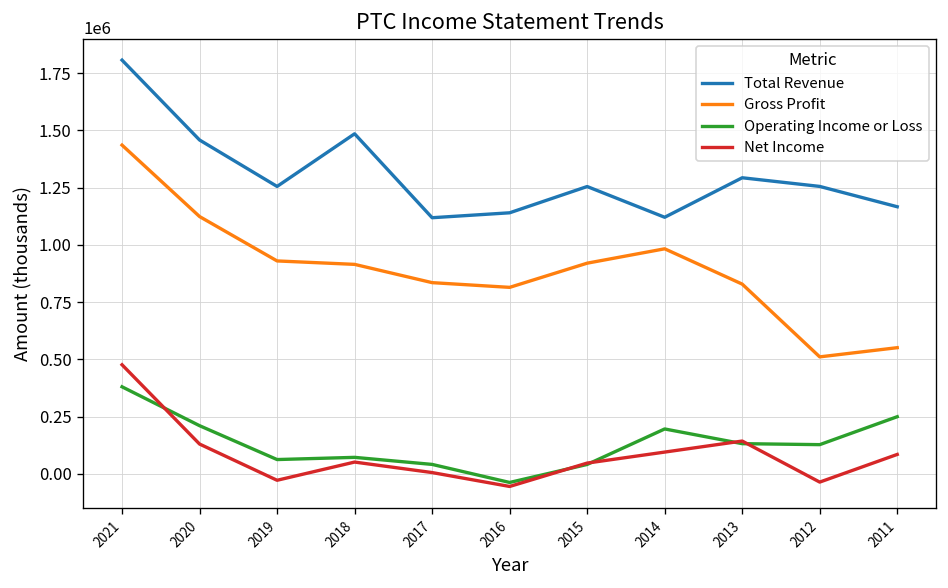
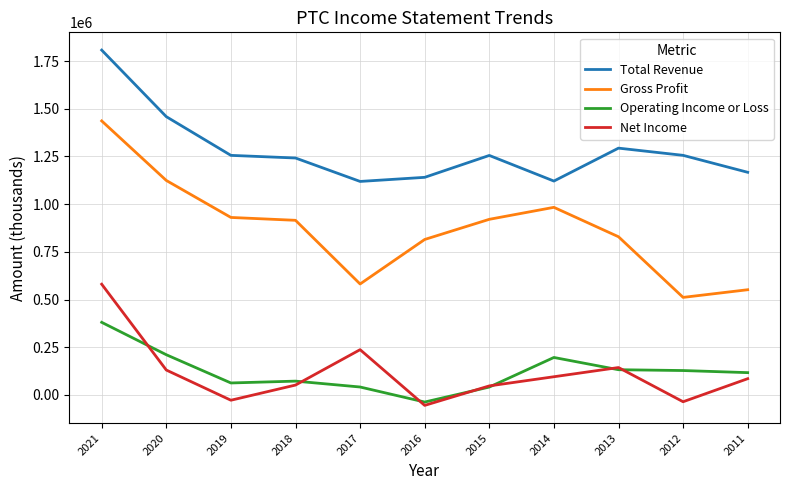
  {
    "Total Revenue": {
      "2021": 1810000,
      "2020": 1460000,
      "2019": 1260000,
-     "2018": 1490000,
+     "2018": 1240000,
      "2017": 1120000,
      "2016": 1140000,
      "2015": 1260000,
      "2014": 1120000,
      "2013": 1290000,
      "2012": 1260000,
      "2011": 1170000
    },
    "Gross Profit": {
      "2021": 1440000,
      "2020": 1120000,
      "2019": 930000,
      "2018": 920000,
-     "2017": 840000,
+     "2017": 580000,
      "2016": 810000,
      "2015": 920000,
      "2014": 980000,
      "2013": 830000,
      "2012": 510000,
      "2011": 550000
    },
    "Operating Income or Loss": {
      "2021": 380000,
      "2020": 210000,
      "2019": 60000,
      "2018": 70000,
      "2017": 40000,
      "2016": -40000,
      "2014": 200000,
      "2012": 130000,
-     "2011": 250000
+     "2011": 120000
    },
    "Net Income": {
-     "2021": 480000,
+     "2021": 580000,
      "2020": 130000,
      "2019": -30000,
      "2018": 50000,
-     "2017": 10000,
+     "2017": 240000,
      "2016": -50000,
      "2014": 100000,
      "2012": -40000,
      "2011": 90000
    }
  }
